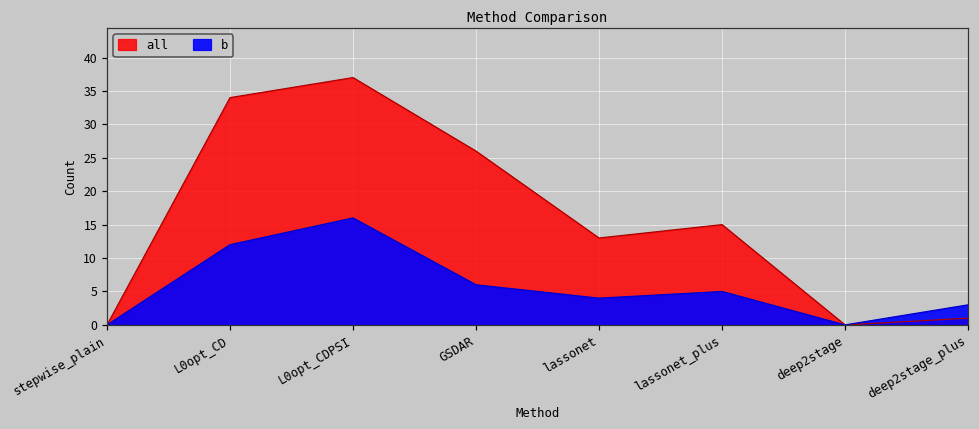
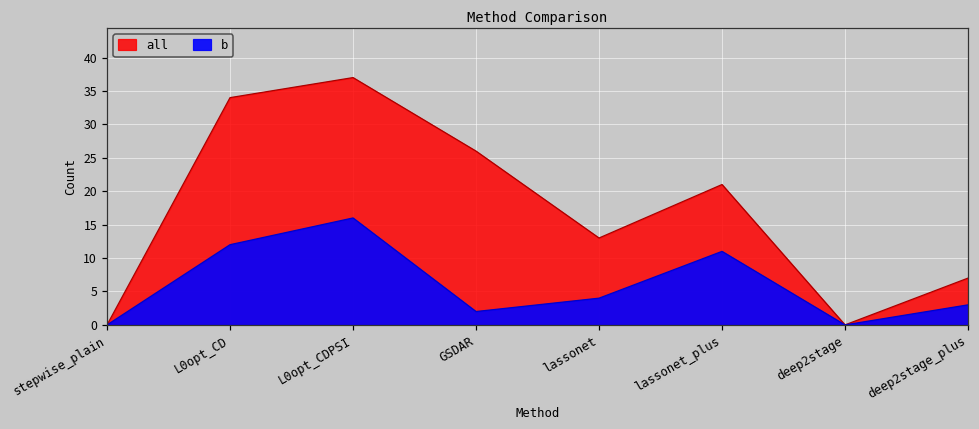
  {
    "all": {
      "L0opt_CD": 34,
      "L0opt_CDPSI": 37,
      "GSDAR": 26,
      "lassonet": 13,
-     "lassonet_plus": 15,
-     "deep2stage_plus": 1
+     "lassonet_plus": 21,
+     "deep2stage_plus": 7
    },
    "b": {
      "L0opt_CD": 12,
      "L0opt_CDPSI": 16,
-     "GSDAR": 6,
+     "GSDAR": 2,
      "lassonet": 4,
-     "lassonet_plus": 5,
+     "lassonet_plus": 11,
      "deep2stage_plus": 3
    }
  }
